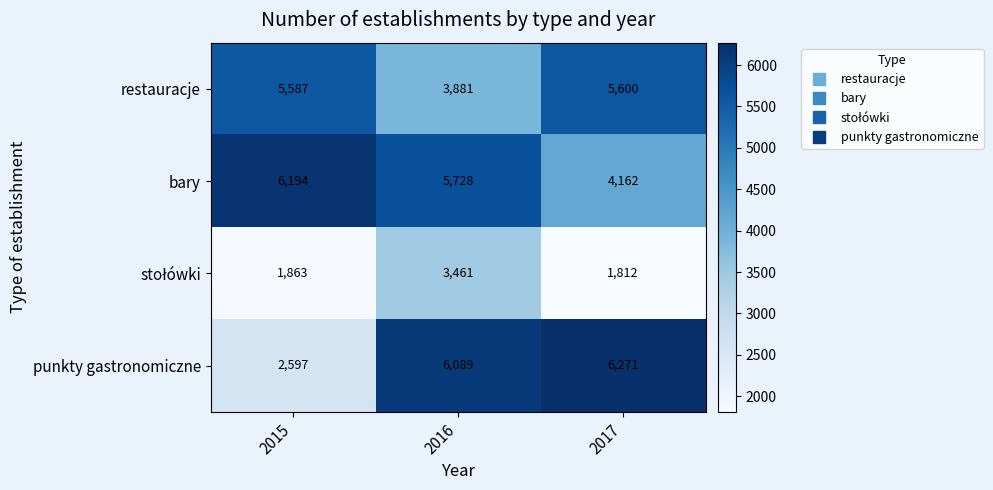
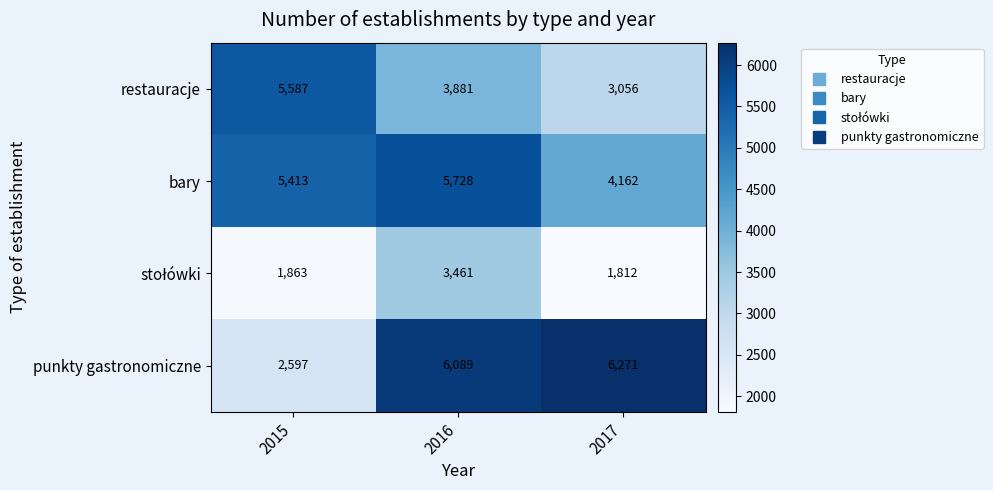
  {
    "restauracje": {
      "2015": "5,587",
      "2016": "3,881",
-     "2017": "5,600"
+     "2017": "3,056"
    },
    "bary": {
-     "2015": "6,194",
+     "2015": "5,413",
      "2016": "5,728",
      "2017": "4,162"
    },
    "stołówki": {
      "2015": "1,863",
      "2016": "3,461",
      "2017": "1,812"
    },
    "punkty gastronomiczne": {
      "2015": "2,597",
      "2016": "6,089",
      "2017": "6,271"
    }
  }
